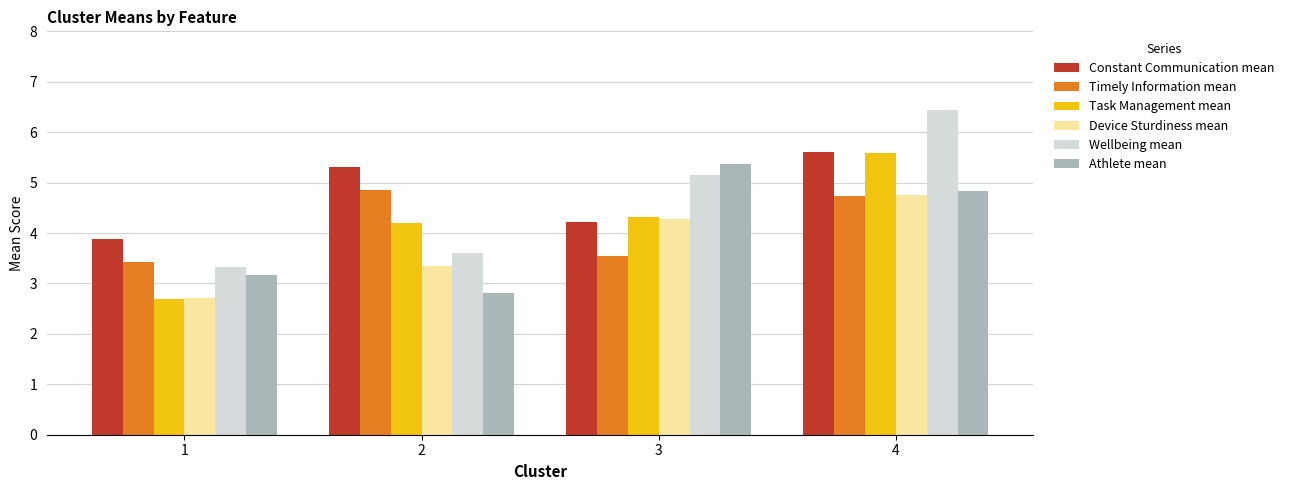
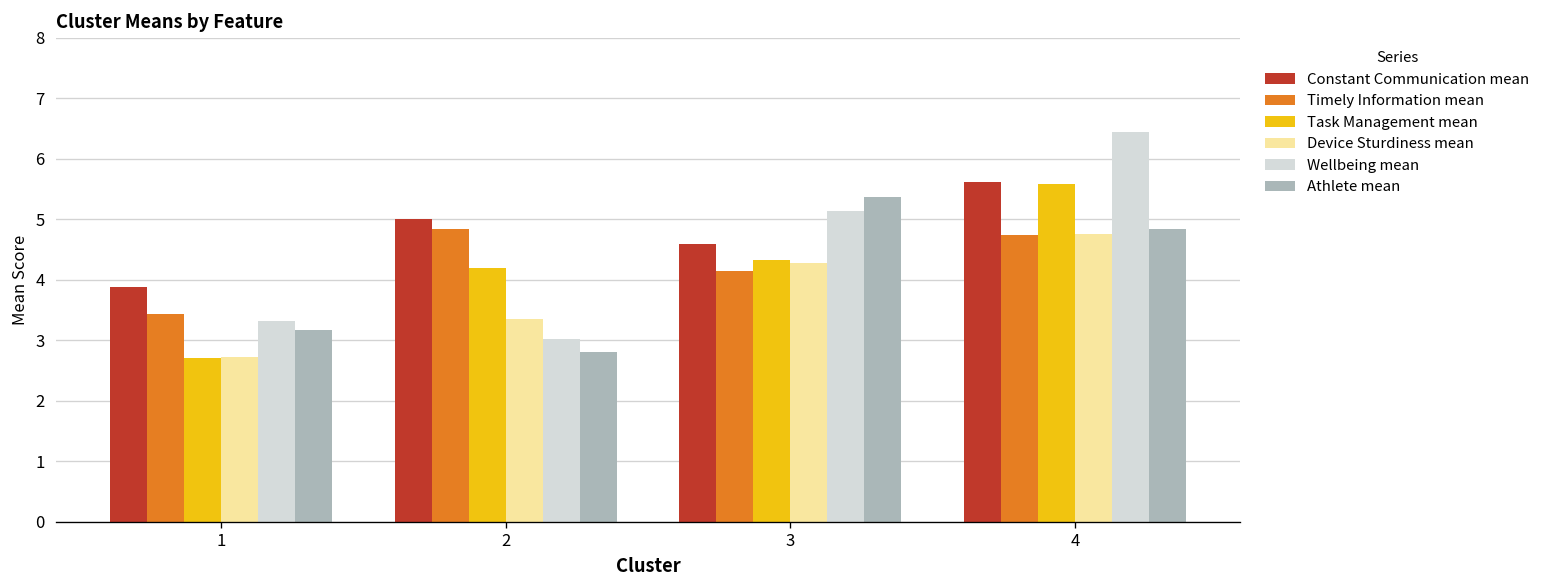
  {
    "Constant Communication mean": {
      "1": 3.9,
-     "2": 5.3,
-     "3": 4.2,
+     "2": 5.0,
+     "3": 4.6,
      "4": 5.6
    },
    "Timely Information mean": {
      "1": 3.4,
      "2": 4.8,
-     "3": 3.5,
+     "3": 4.1,
      "4": 4.7
    },
    "Task Management mean": {
      "1": 2.7,
      "2": 4.2,
      "3": 4.3,
      "4": 5.6
    },
    "Device Sturdiness mean": {
      "1": 2.7,
      "2": 3.3,
      "3": 4.3,
      "4": 4.8
    },
    "Wellbeing mean": {
      "1": 3.3,
-     "2": 3.6,
+     "2": 3.0,
      "3": 5.1,
      "4": 6.4
    },
    "Athlete mean": {
      "1": 3.2,
      "2": 2.8,
      "3": 5.4,
      "4": 4.8
    }
  }
